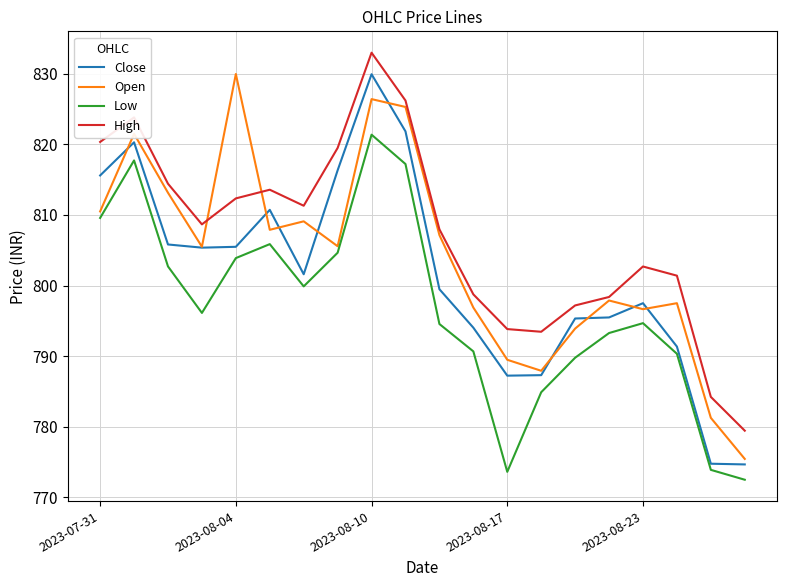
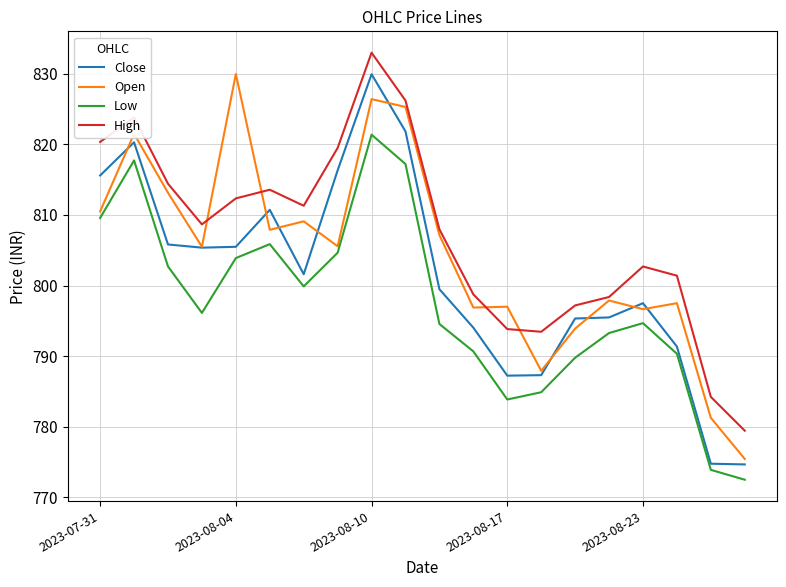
  {
    "Close": {
      "2023-07-31": 816,
      "2023-08-04": 805,
      "2023-08-10": 830,
      "2023-08-17": 787,
      "2023-08-23": 798
    },
    "Open": {
      "2023-07-31": 811,
      "2023-08-04": 830,
      "2023-08-10": 826,
-     "2023-08-17": 789,
+     "2023-08-17": 797,
      "2023-08-23": 797
    },
    "Low": {
      "2023-07-31": 810,
      "2023-08-04": 804,
      "2023-08-10": 821,
-     "2023-08-17": 774,
+     "2023-08-17": 784,
      "2023-08-23": 795
    },
    "High": {
      "2023-07-31": 820,
      "2023-08-04": 812,
      "2023-08-10": 833,
      "2023-08-17": 794,
      "2023-08-23": 803
    }
  }
